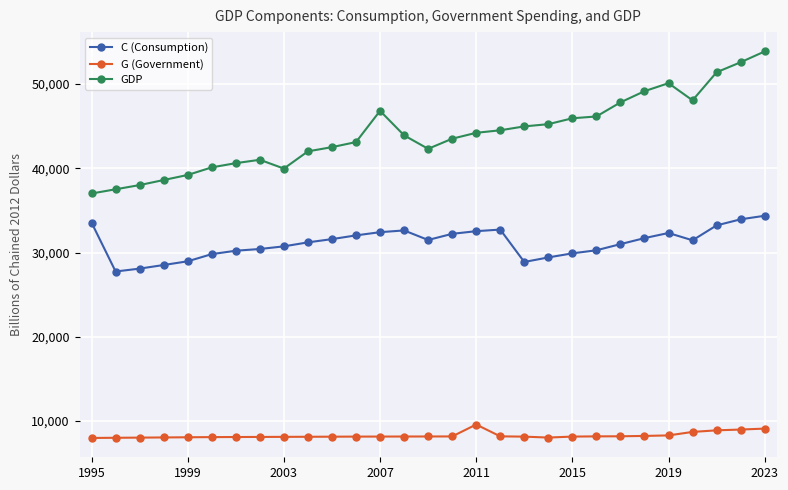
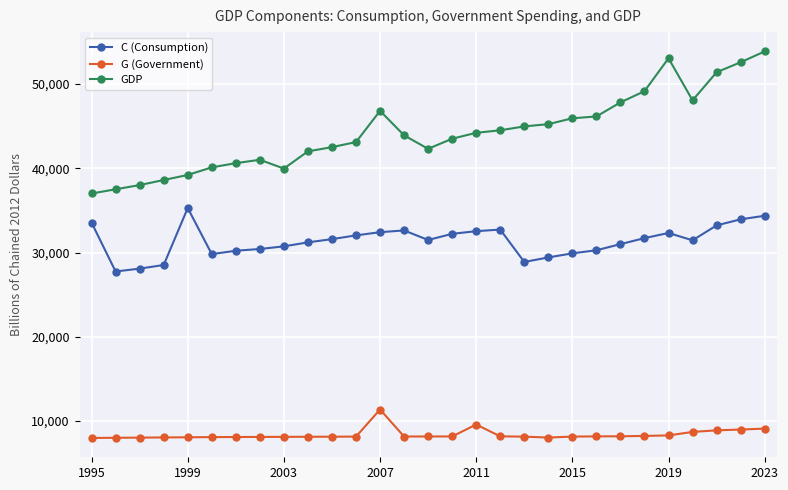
  {
    "C (Consumption)": {
      "1995": "34,000",
-     "1999": "29,000",
+     "1999": "35,000",
      "2003": "31,000",
      "2007": "32,000",
      "2011": "33,000",
      "2015": "30,000",
      "2019": "32,000",
      "2023": "34,000"
    },
    "G (Government)": {
      "1995": "8,000",
      "1999": "8,000",
      "2003": "8,000",
-     "2007": "8,000",
+     "2007": "11,000",
      "2011": "10,000",
      "2015": "8,000",
      "2019": "8,000",
      "2023": "9,000"
    },
    "GDP": {
      "1995": "37,000",
      "1999": "39,000",
      "2003": "40,000",
      "2007": "47,000",
      "2011": "44,000",
      "2015": "46,000",
-     "2019": "50,000",
+     "2019": "53,000",
      "2023": "54,000"
    }
  }
